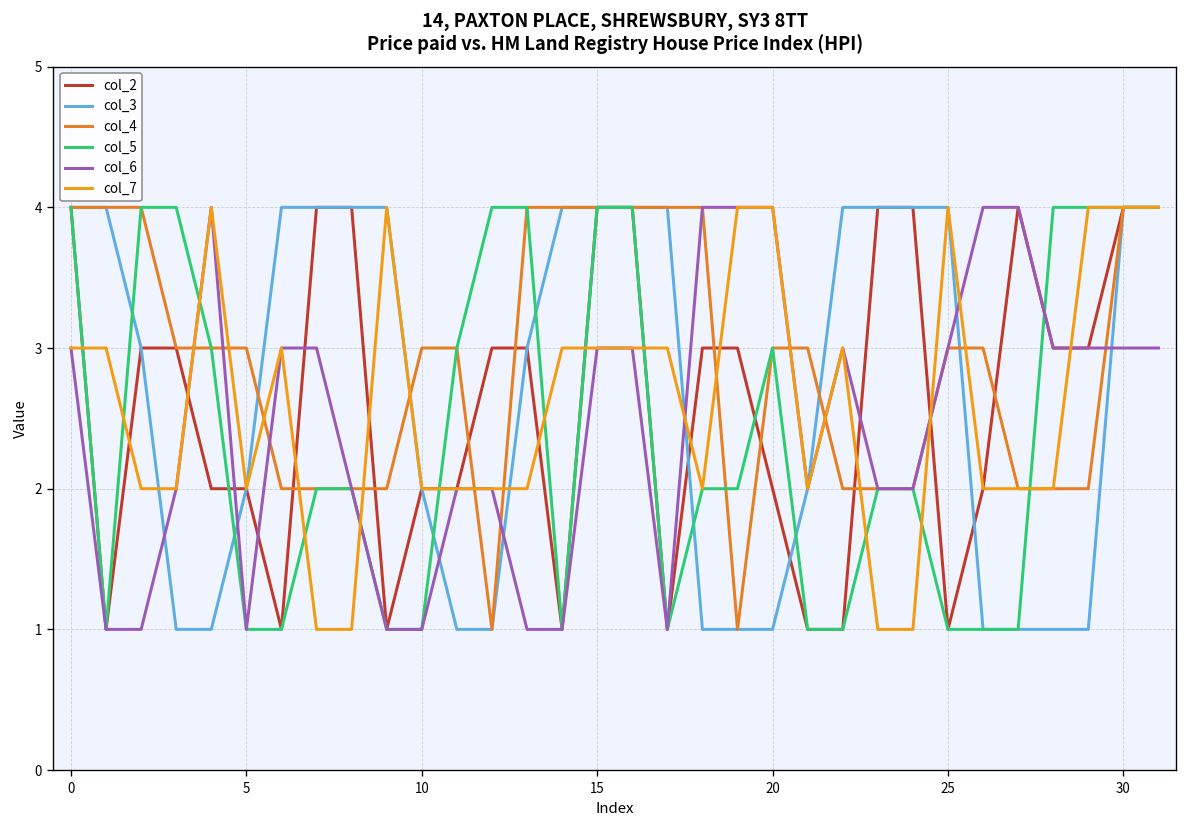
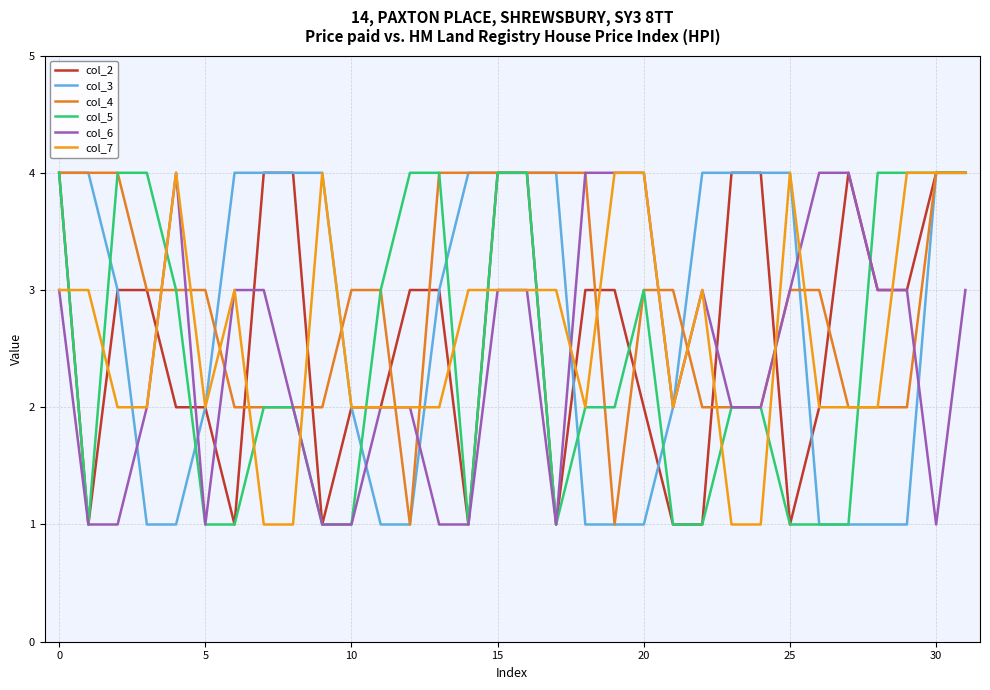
  {
    "col_2": {
      "20": 2
    },
    "col_3": {
      "20": 1
    },
    "col_6": {
-     "30": 3
+     "30": 1
    }
  }
